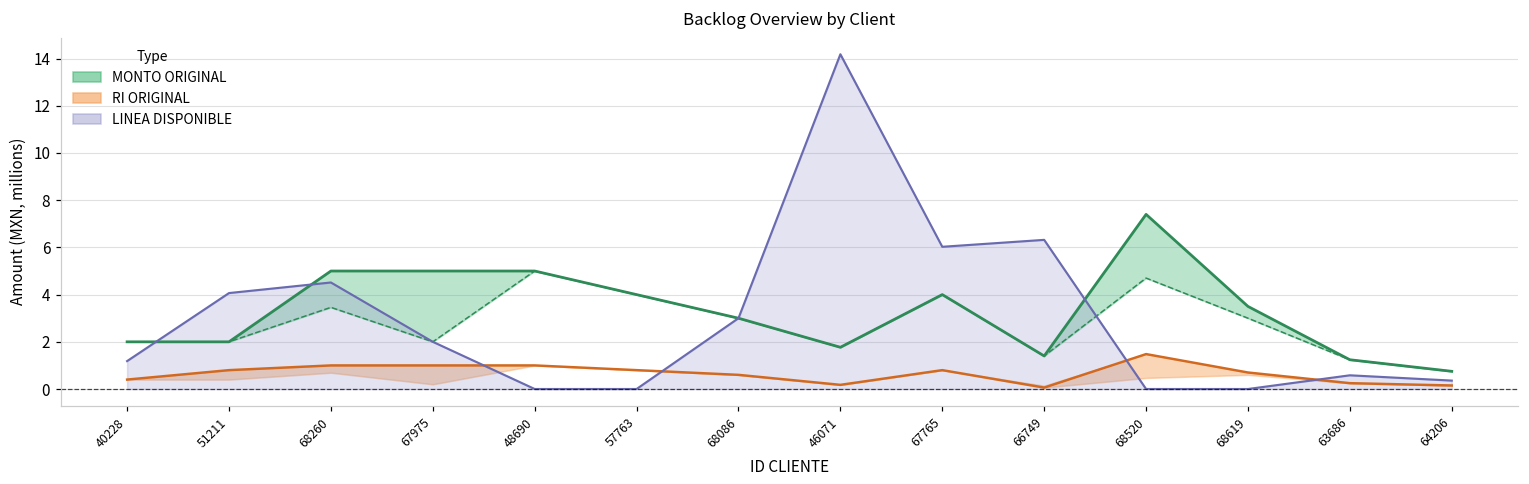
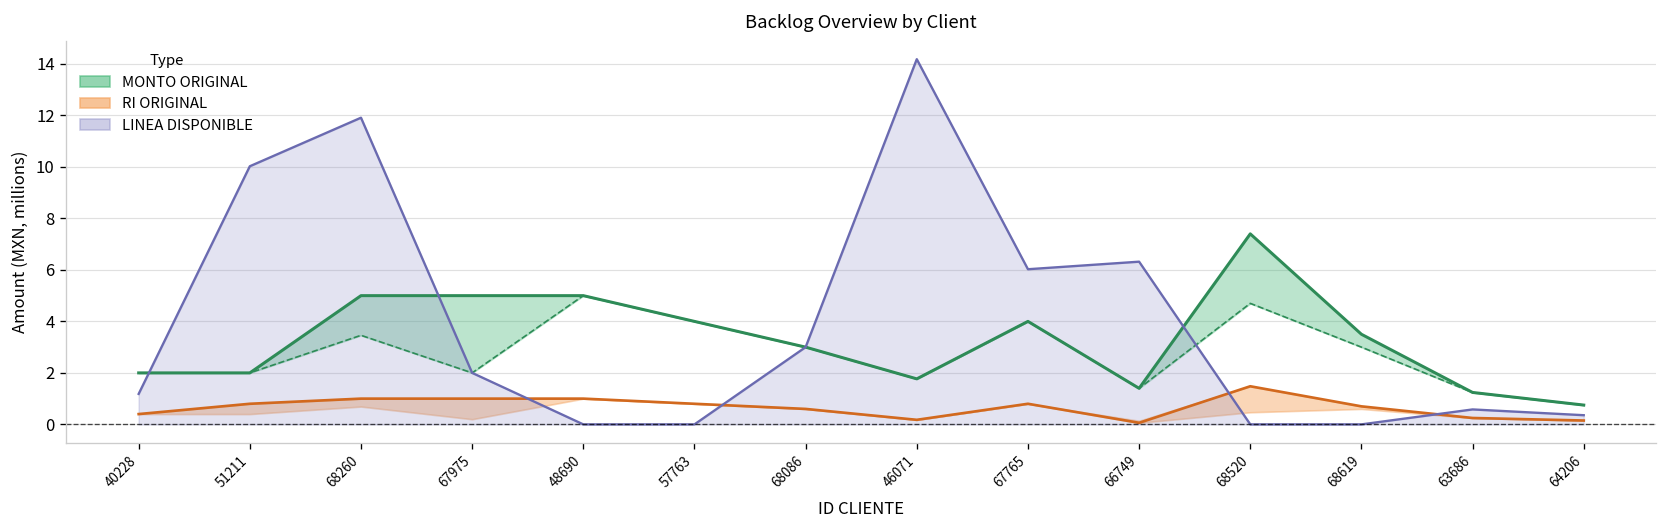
  {
    "LINEA DISPONIBLE": {
      "40228": 1.2,
-     "51211": 4.1,
-     "68260": 4.5,
+     "51211": 10.0,
+     "68260": 11.9,
      "48690": 0.0,
      "57763": 0.0,
      "46071": 14.2,
      "67765": 6.0,
      "66749": 6.3,
      "68520": 0.0,
      "68619": 0.0,
      "63686": 0.6,
      "64206": 0.4
    }
  }
